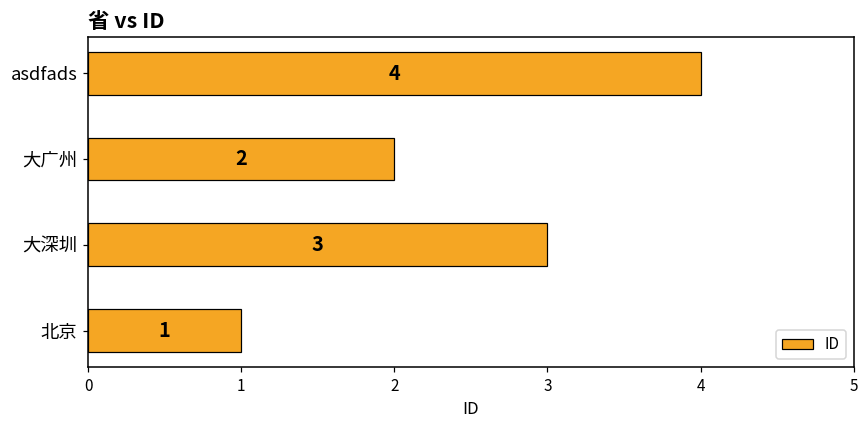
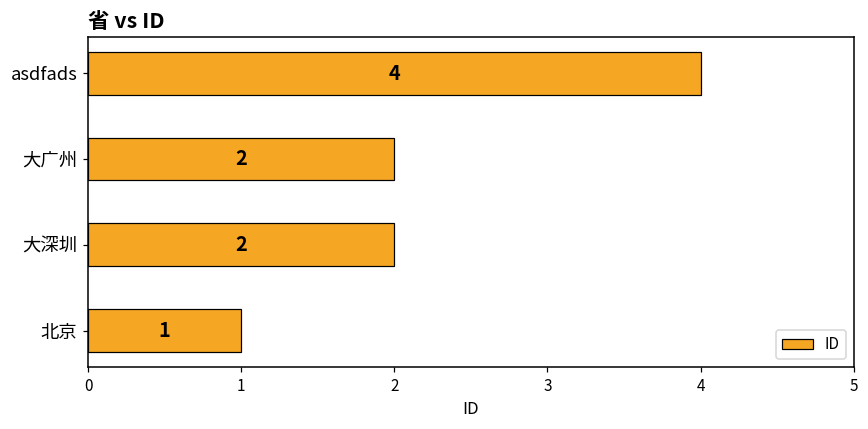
  {
    "asdfads": 4,
    "大广州": 2,
-   "大深圳": 3,
+   "大深圳": 2,
    "北京": 1
  }
